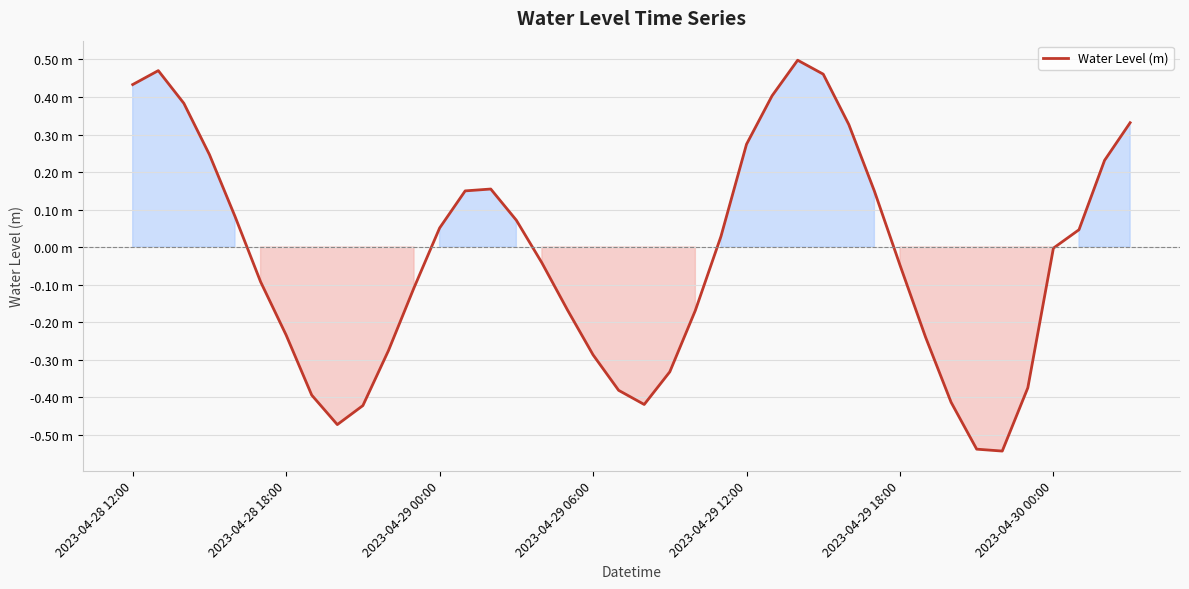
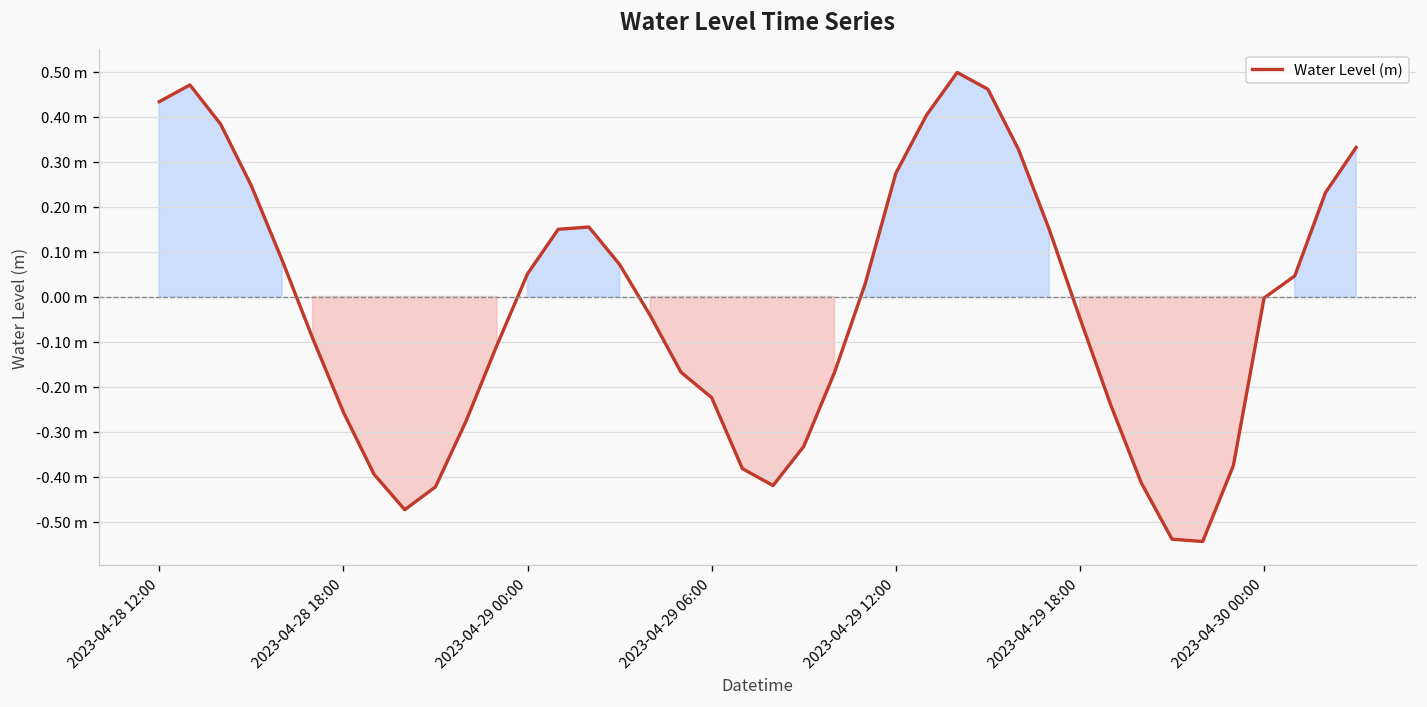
  {
    "2023-04-28 12:00": "0.43 m",
-   "2023-04-28 18:00": "-0.23 m",
+   "2023-04-28 18:00": "-0.26 m",
    "2023-04-29 00:00": "0.05 m",
-   "2023-04-29 06:00": "-0.29 m",
+   "2023-04-29 06:00": "-0.22 m",
    "2023-04-29 12:00": "0.27 m",
    "2023-04-29 18:00": "-0.05 m",
    "2023-04-30 00:00": "0.00 m"
  }
